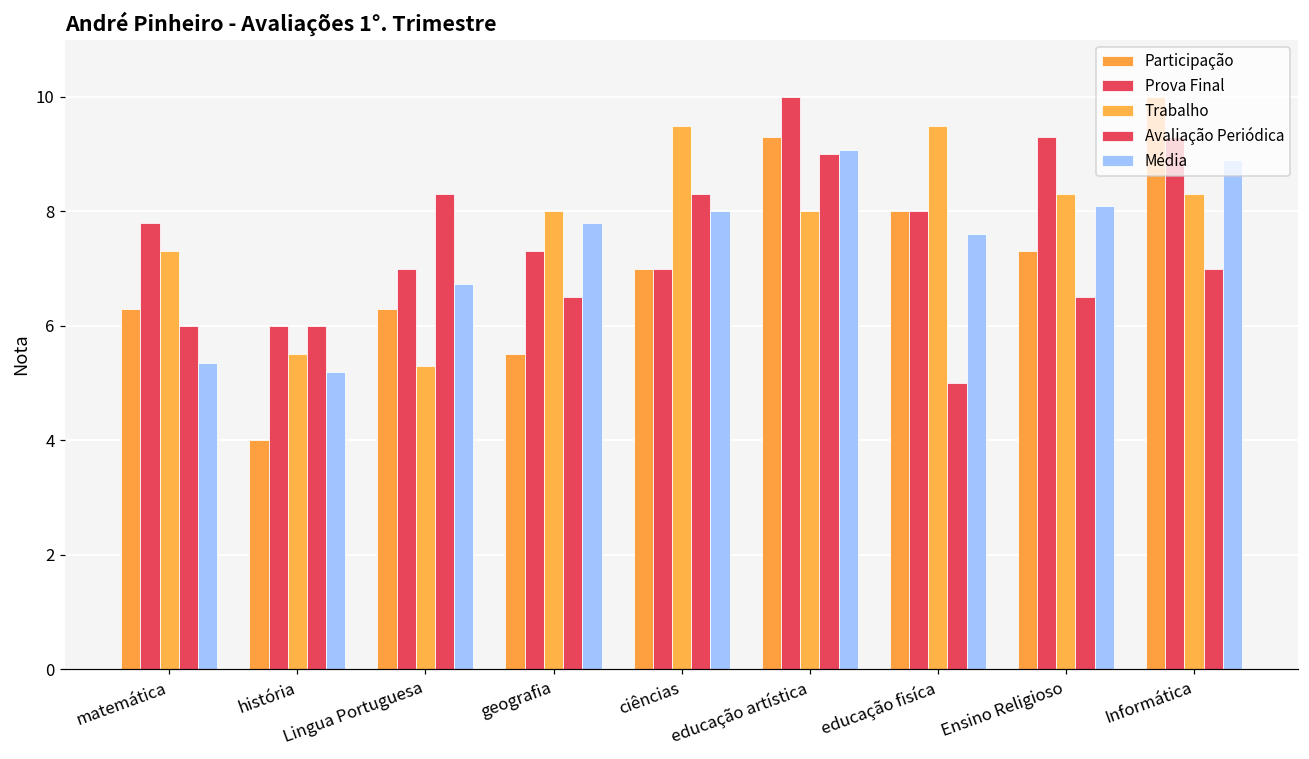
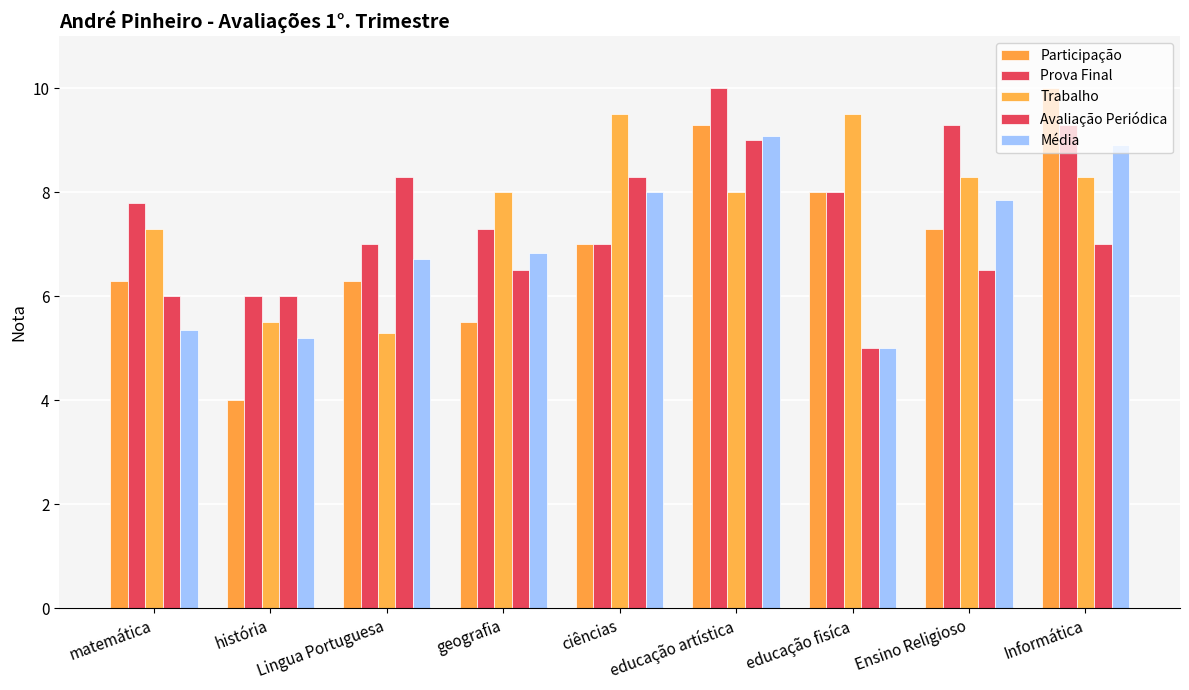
  {
    "Média": {
      "matemática": 5.4,
      "história": 5.2,
      "Lingua Portuguesa": 6.7,
-     "geografia": 7.8,
+     "geografia": 6.8,
      "ciências": 8.0,
      "educação artística": 9.1,
-     "educação fisíca": 7.6,
-     "Ensino Religioso": 8.1
+     "educação fisíca": 5.0,
+     "Ensino Religioso": 7.9
    }
  }
